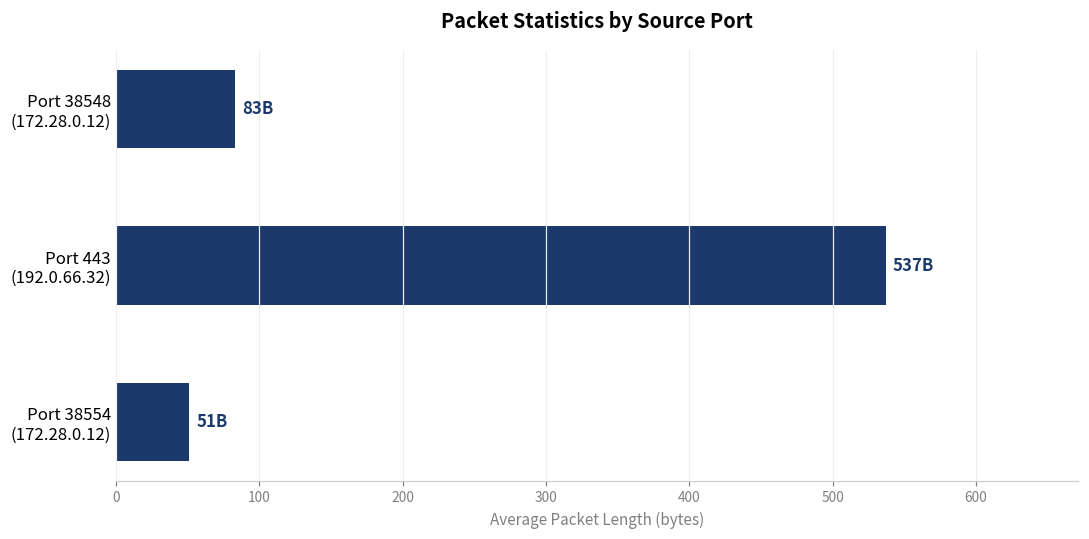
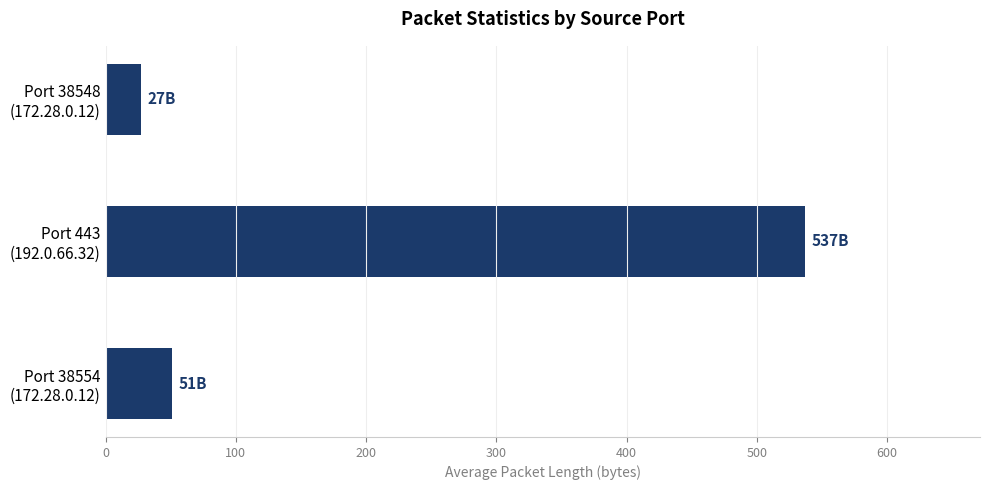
  {
-   "Port 38548 (172.28.0.12)": "83B",
+   "Port 38548 (172.28.0.12)": "27B",
    "Port 443 (192.0.66.32)": "537B",
    "Port 38554 (172.28.0.12)": "51B"
  }
